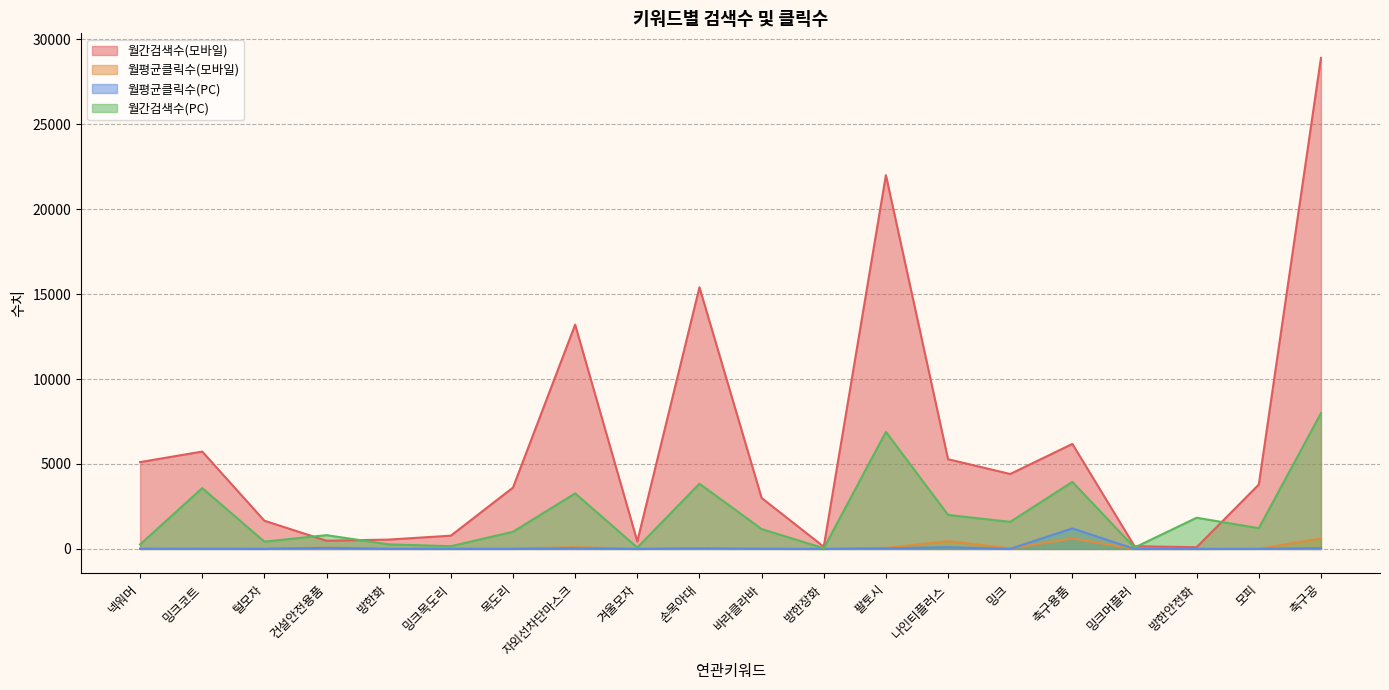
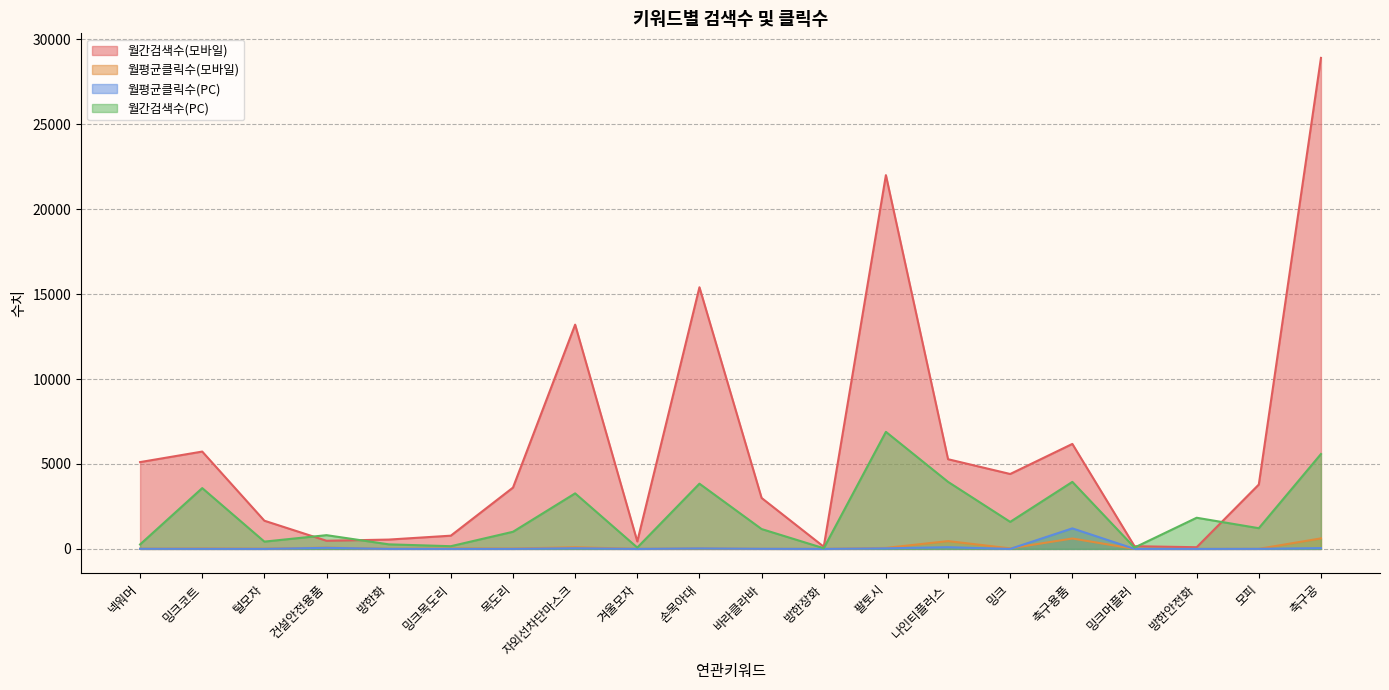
  {
    "월평균클릭수(PC)": {
      "나인티플러스": 100,
      "축구용품": 1200,
      "축구공": 0
    },
    "월간검색수(PC)": {
      "넥워머": 300,
      "밍크코트": 3600,
      "털모자": 400,
      "건설안전용품": 800,
      "방한화": 300,
      "목도리": 1000,
      "자외선차단마스크": 3300,
      "손목아대": 3800,
      "바라클라바": 1200,
      "팔토시": 6900,
-     "나인티플러스": 2000,
+     "나인티플러스": 3900,
      "밍크": 1600,
      "축구용품": 3900,
      "방한안전화": 1800,
      "모피": 1200,
-     "축구공": 8000
+     "축구공": 5600
    }
  }
